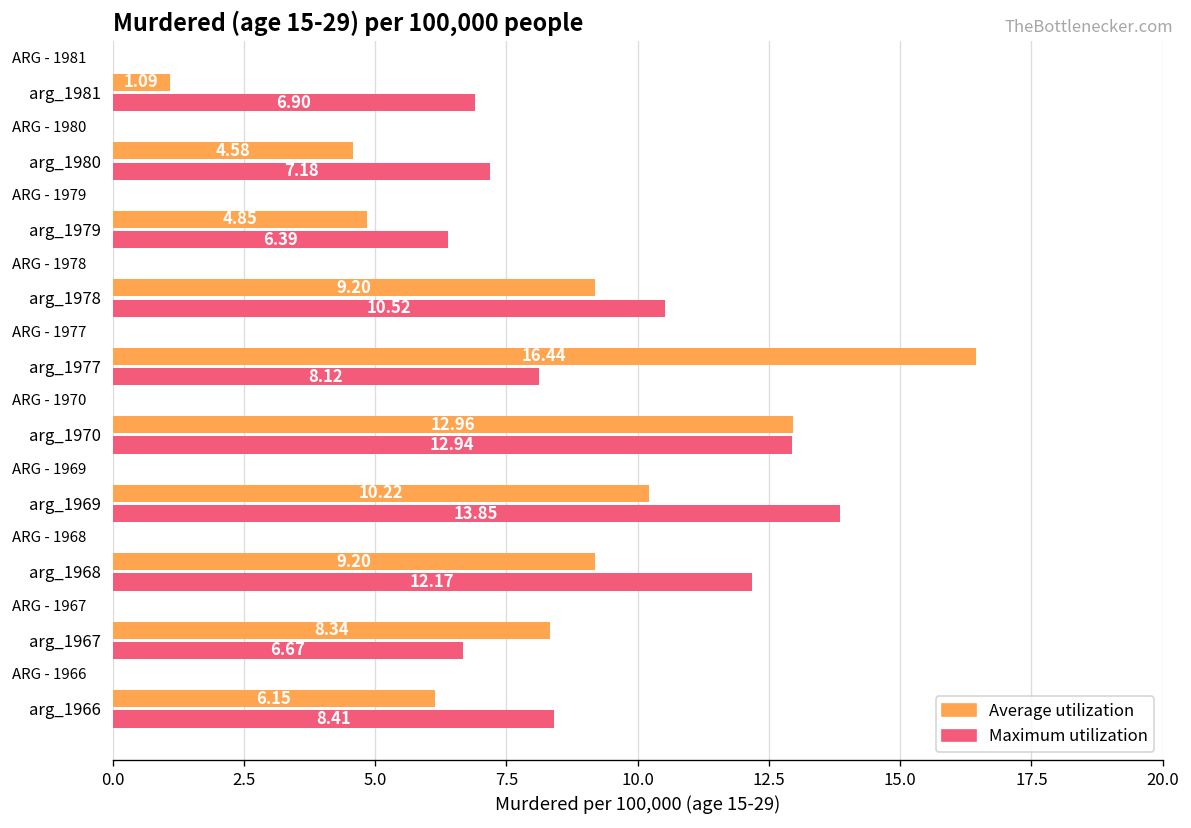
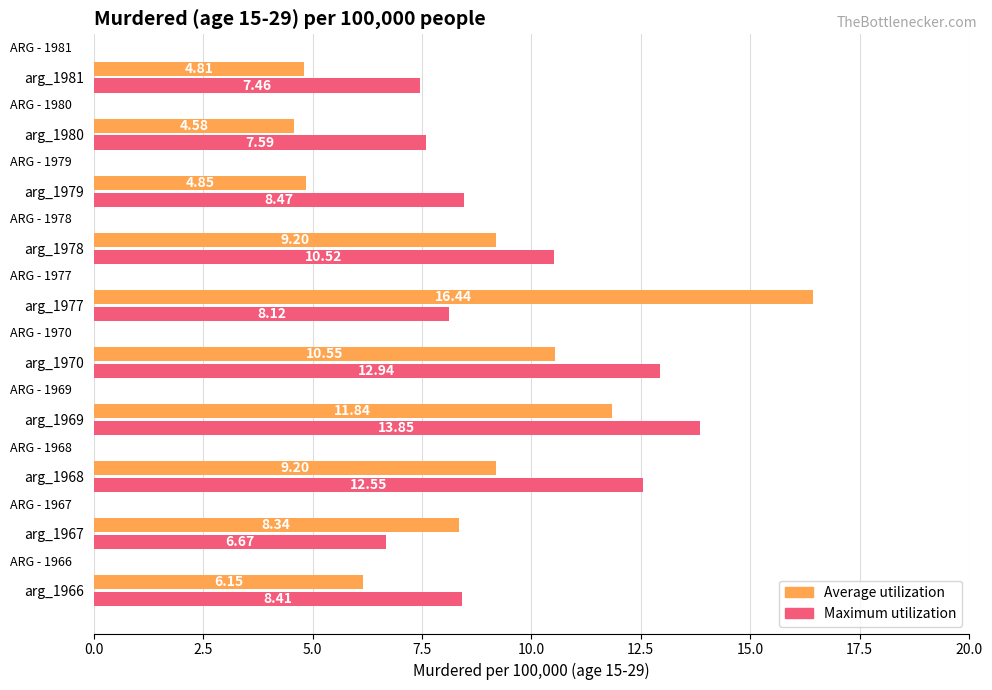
  {
    "Average utilization": {
-     "arg_1981": 1.09,
+     "arg_1981": 4.81,
      "arg_1980": 4.58,
      "arg_1979": 4.85,
      "arg_1978": 9.20,
      "arg_1977": 16.44,
-     "arg_1970": 12.96,
-     "arg_1969": 10.22,
+     "arg_1970": 10.55,
+     "arg_1969": 11.84,
      "arg_1968": 9.20,
      "arg_1967": 8.34,
      "arg_1966": 6.15
    },
    "Maximum utilization": {
-     "arg_1981": 6.90,
-     "arg_1980": 7.18,
-     "arg_1979": 6.39,
+     "arg_1981": 7.46,
+     "arg_1980": 7.59,
+     "arg_1979": 8.47,
      "arg_1978": 10.52,
      "arg_1977": 8.12,
      "arg_1970": 12.94,
      "arg_1969": 13.85,
-     "arg_1968": 12.17,
+     "arg_1968": 12.55,
      "arg_1967": 6.67,
      "arg_1966": 8.41
    }
  }
